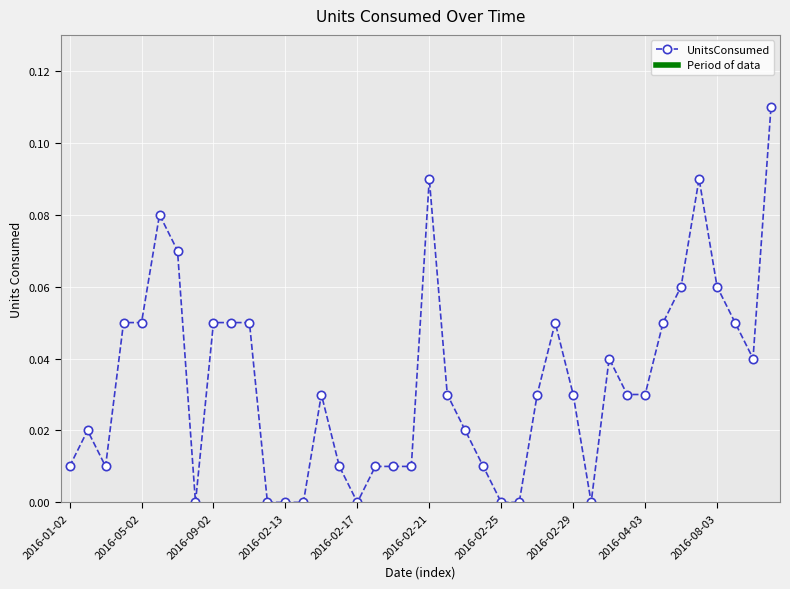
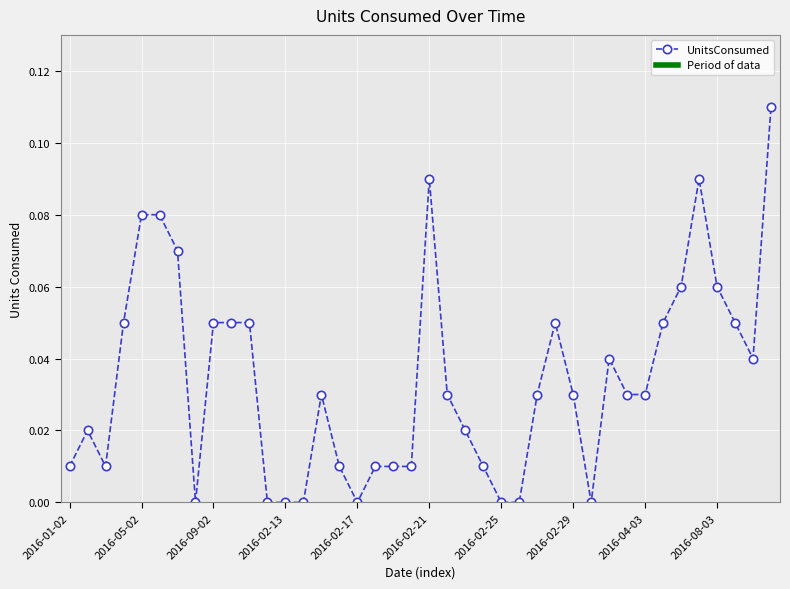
  {
    "2016-01-02": 0.01,
-   "2016-05-02": 0.05,
+   "2016-05-02": 0.08,
    "2016-09-02": 0.05,
    "2016-02-13": 0.00,
    "2016-02-17": 0.00,
    "2016-02-21": 0.09,
    "2016-02-25": 0.00,
    "2016-02-29": 0.03,
    "2016-04-03": 0.03,
    "2016-08-03": 0.06
  }
